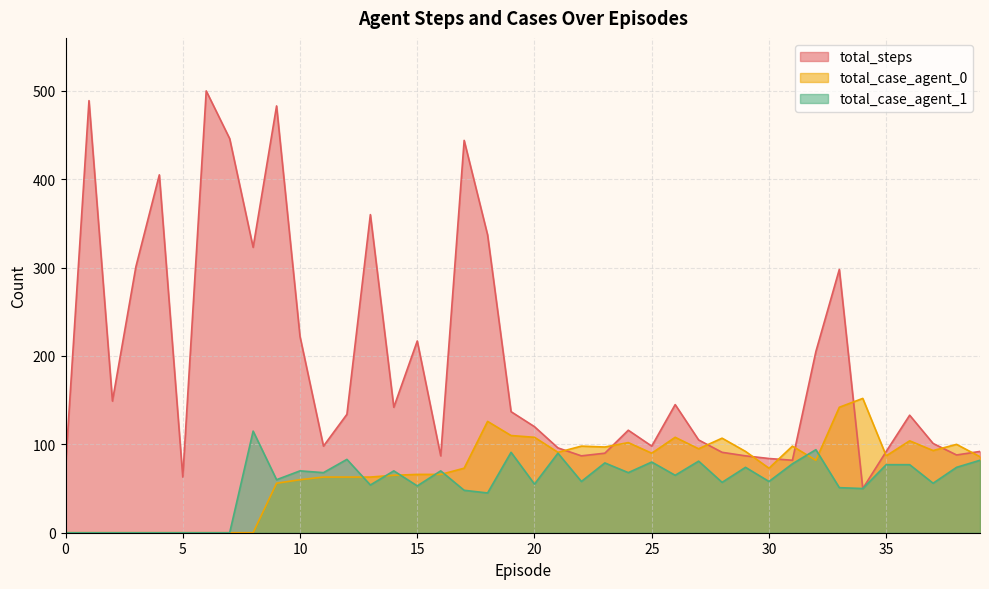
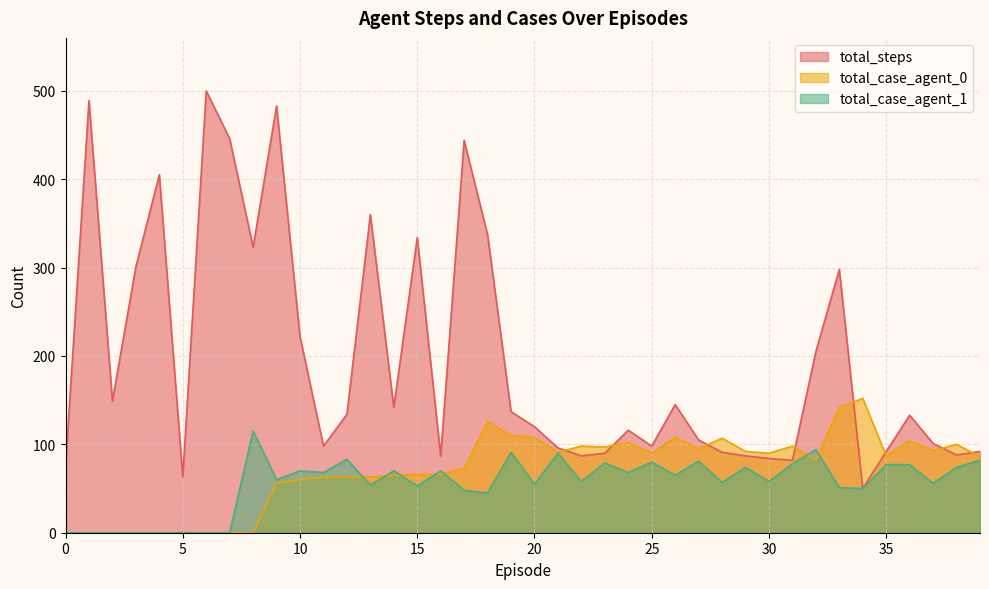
  {
    "total_steps": {
      "0": 80,
      "5": 60,
      "10": 220,
-     "15": 220,
+     "15": 330,
      "20": 120,
      "25": 100,
      "30": 80,
      "35": 90
    },
    "total_case_agent_0": {
      "10": 60,
      "15": 70,
      "20": 110,
      "25": 90,
-     "30": 70,
+     "30": 90,
      "35": 90
    },
    "total_case_agent_1": {
      "10": 70,
      "15": 50,
      "20": 60,
      "25": 80,
      "30": 60,
      "35": 80
    }
  }
